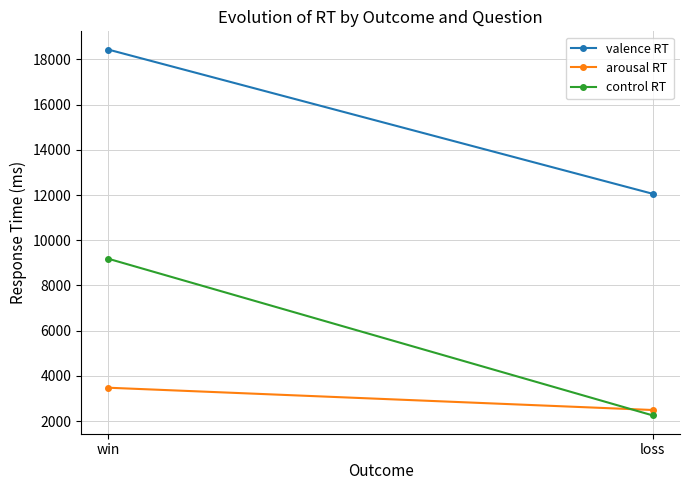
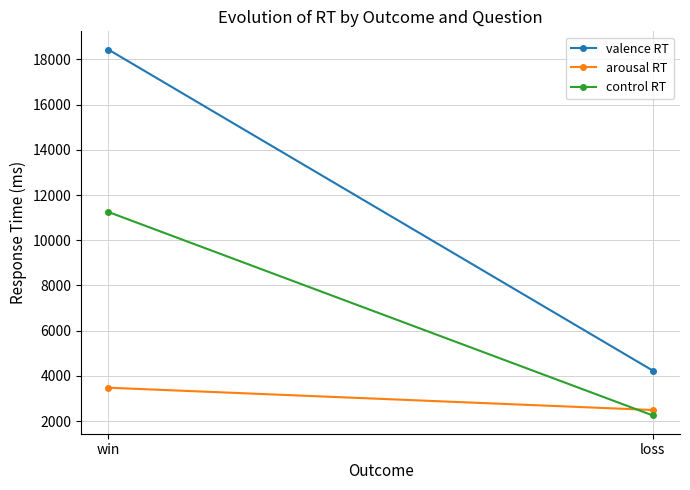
  {
    "valence RT": {
      "win": 18400,
-     "loss": 12100
+     "loss": 4200
    },
    "arousal RT": {
      "win": 3500,
      "loss": 2500
    },
    "control RT": {
-     "win": 9200,
+     "win": 11200,
      "loss": 2200
    }
  }
